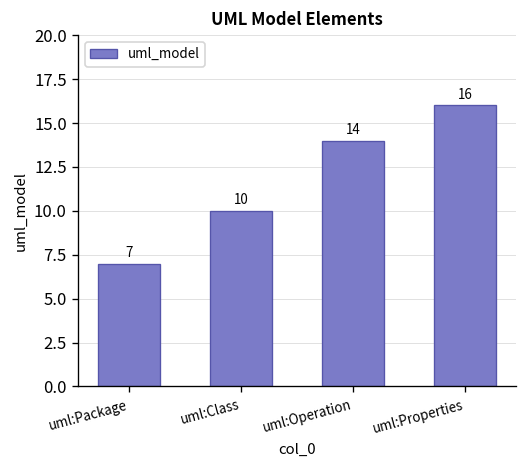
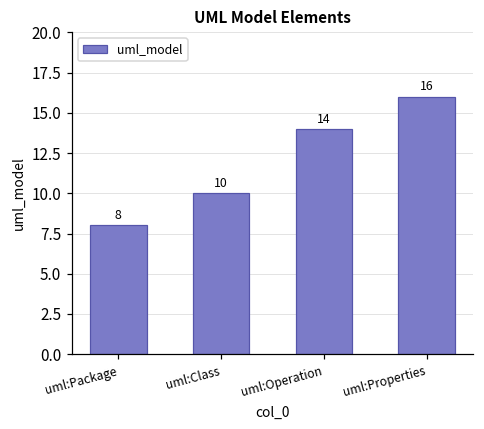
  {
-   "uml:Package": 7,
+   "uml:Package": 8,
    "uml:Class": 10,
    "uml:Operation": 14,
    "uml:Properties": 16
  }
